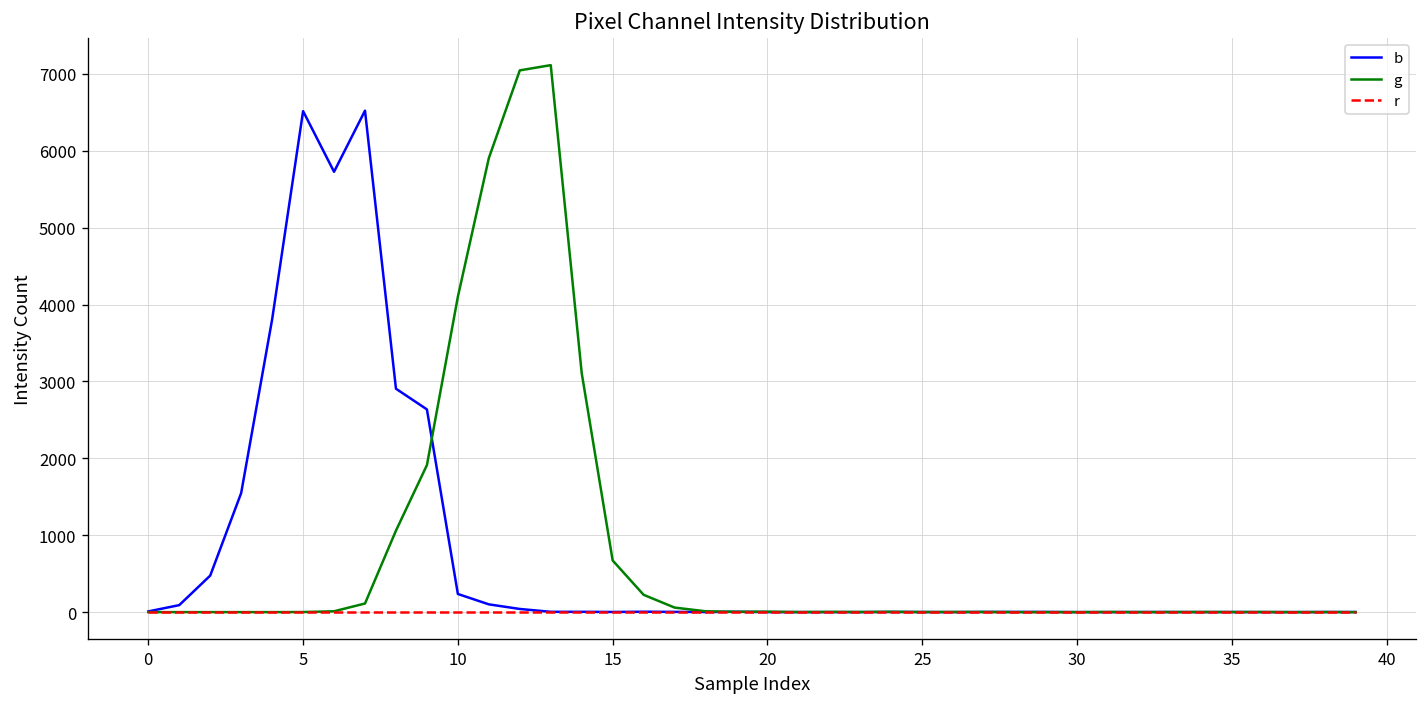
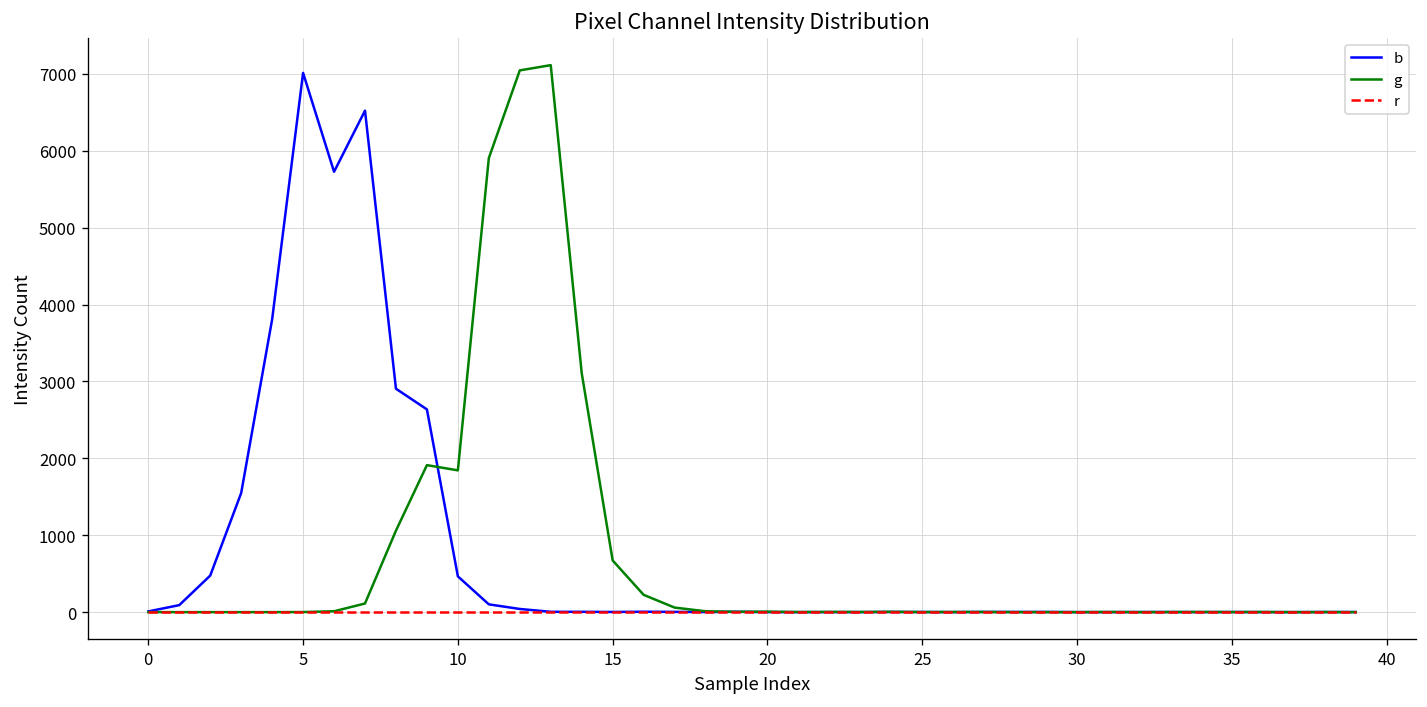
  {
    "b": {
-     "5": 6500,
-     "10": 200
+     "5": 7000,
+     "10": 500
    },
    "g": {
-     "10": 4100,
+     "10": 1800,
      "15": 700
    },
    "r": {
      "10": 0
    }
  }
